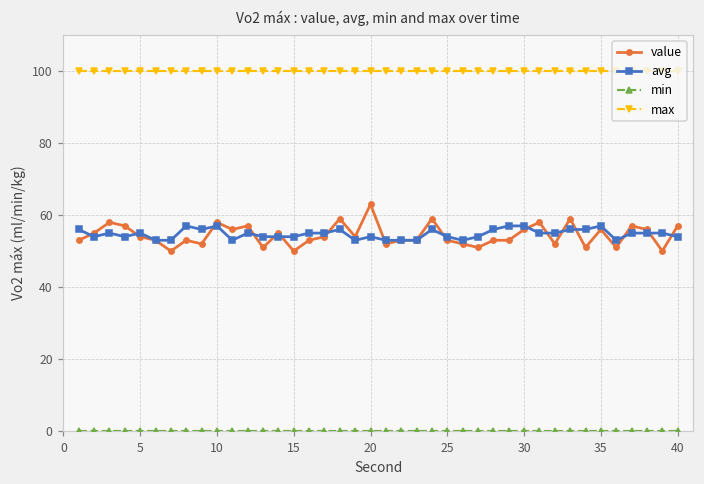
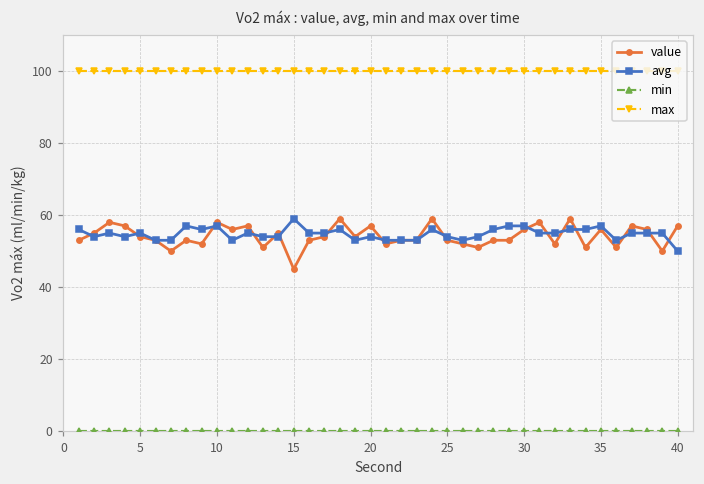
  {
    "value": {
      "5": 54,
      "10": 58,
-     "15": 50,
-     "20": 63,
+     "15": 45,
+     "20": 57,
      "25": 53,
      "30": 56,
      "35": 56,
      "40": 57
    },
    "avg": {
      "5": 55,
      "10": 57,
-     "15": 54,
+     "15": 59,
      "20": 54,
      "25": 54,
      "30": 57,
      "35": 57,
-     "40": 54
+     "40": 50
    },
    "min": {
      "5": 0,
      "10": 0,
      "15": 0,
      "20": 0,
      "25": 0,
      "30": 0,
      "35": 0,
      "40": 0
    },
    "max": {
      "5": 100,
      "10": 100,
      "15": 100,
      "20": 100,
      "25": 100,
      "30": 100,
      "35": 100
    }
  }
